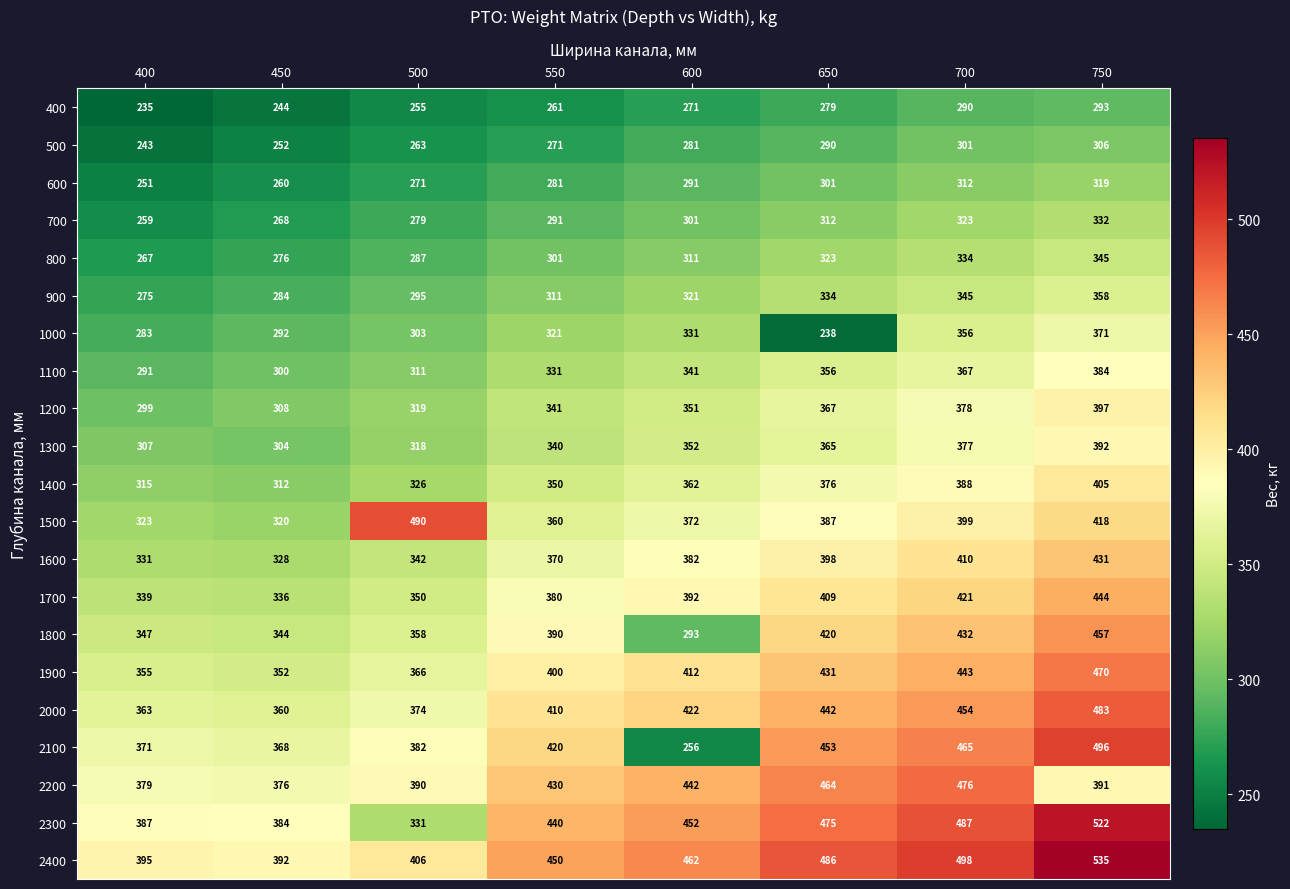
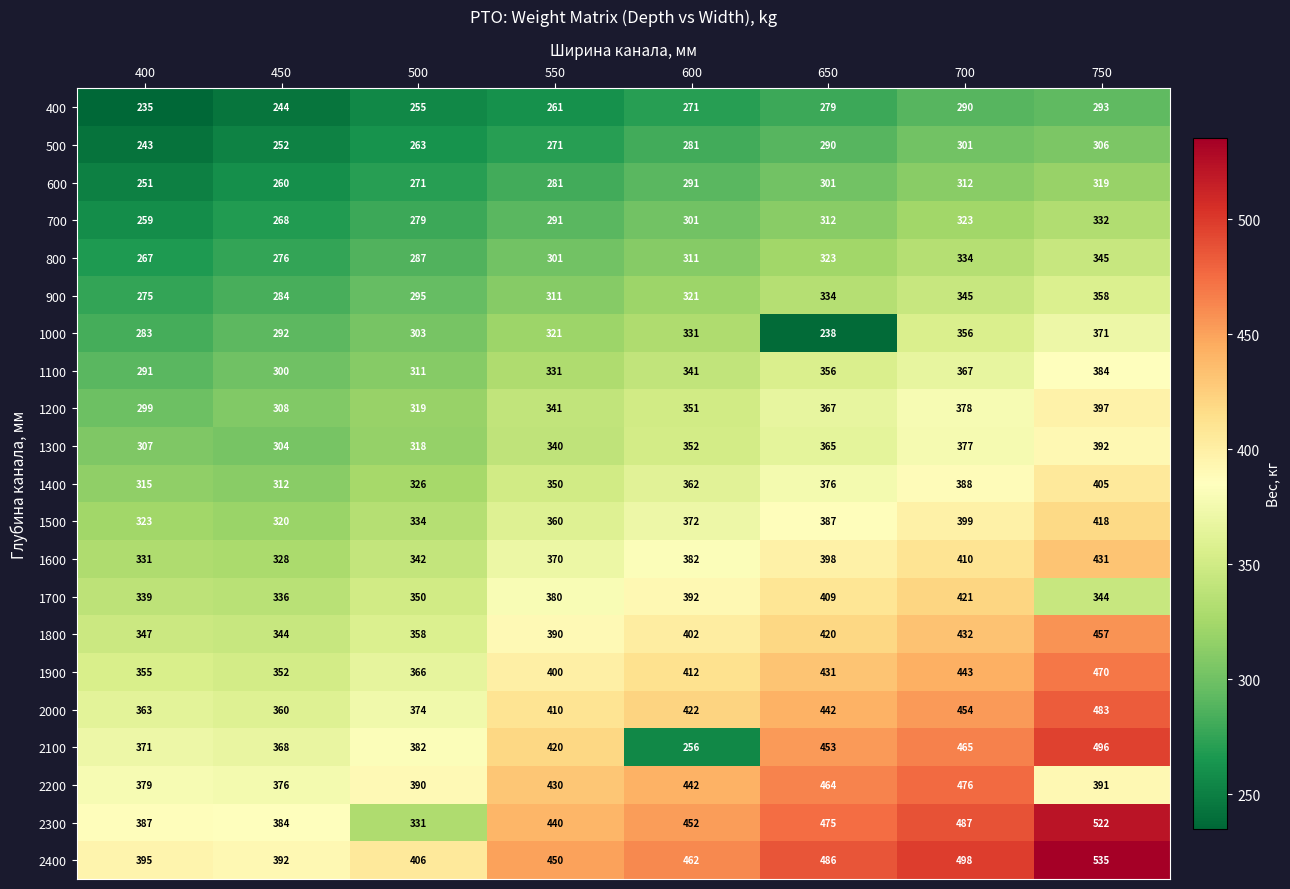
  {
    "400": {
      "400": 235,
      "450": 244,
      "500": 255,
      "550": 261,
      "600": 271,
      "650": 279,
      "700": 290,
      "750": 293
    },
    "500": {
      "400": 243,
      "450": 252,
      "500": 263,
      "550": 271,
      "600": 281,
      "650": 290,
      "700": 301,
      "750": 306
    },
    "600": {
      "400": 251,
      "450": 260,
      "500": 271,
      "550": 281,
      "600": 291,
      "650": 301,
      "700": 312,
      "750": 319
    },
    "700": {
      "400": 259,
      "450": 268,
      "500": 279,
      "550": 291,
      "600": 301,
      "650": 312,
      "700": 323,
      "750": 332
    },
    "800": {
      "400": 267,
      "450": 276,
      "500": 287,
      "550": 301,
      "600": 311,
      "650": 323,
      "700": 334,
      "750": 345
    },
    "900": {
      "400": 275,
      "450": 284,
      "500": 295,
      "550": 311,
      "600": 321,
      "650": 334,
      "700": 345,
      "750": 358
    },
    "1000": {
      "400": 283,
      "450": 292,
      "500": 303,
      "550": 321,
      "600": 331,
      "650": 238,
      "700": 356,
      "750": 371
    },
    "1100": {
      "400": 291,
      "450": 300,
      "500": 311,
      "550": 331,
      "600": 341,
      "650": 356,
      "700": 367,
      "750": 384
    },
    "1200": {
      "400": 299,
      "450": 308,
      "500": 319,
      "550": 341,
      "600": 351,
      "650": 367,
      "700": 378,
      "750": 397
    },
    "1300": {
      "400": 307,
      "450": 304,
      "500": 318,
      "550": 340,
      "600": 352,
      "650": 365,
      "700": 377,
      "750": 392
    },
    "1400": {
      "400": 315,
      "450": 312,
      "500": 326,
      "550": 350,
      "600": 362,
      "650": 376,
      "700": 388,
      "750": 405
    },
    "1500": {
      "400": 323,
      "450": 320,
-     "500": 490,
+     "500": 334,
      "550": 360,
      "600": 372,
      "650": 387,
      "700": 399,
      "750": 418
    },
    "1600": {
      "400": 331,
      "450": 328,
      "500": 342,
      "550": 370,
      "600": 382,
      "650": 398,
      "700": 410,
      "750": 431
    },
    "1700": {
      "400": 339,
      "450": 336,
      "500": 350,
      "550": 380,
      "600": 392,
      "650": 409,
      "700": 421,
-     "750": 444
+     "750": 344
    },
    "1800": {
      "400": 347,
      "450": 344,
      "500": 358,
      "550": 390,
-     "600": 293,
+     "600": 402,
      "650": 420,
      "700": 432,
      "750": 457
    },
    "1900": {
      "400": 355,
      "450": 352,
      "500": 366,
      "550": 400,
      "600": 412,
      "650": 431,
      "700": 443,
      "750": 470
    },
    "2000": {
      "400": 363,
      "450": 360,
      "500": 374,
      "550": 410,
      "600": 422,
      "650": 442,
      "700": 454,
      "750": 483
    },
    "2100": {
      "400": 371,
      "450": 368,
      "500": 382,
      "550": 420,
      "600": 256,
      "650": 453,
      "700": 465,
      "750": 496
    },
    "2200": {
      "400": 379,
      "450": 376,
      "500": 390,
      "550": 430,
      "600": 442,
      "650": 464,
      "700": 476,
      "750": 391
    },
    "2300": {
      "400": 387,
      "450": 384,
      "500": 331,
      "550": 440,
      "600": 452,
      "650": 475,
      "700": 487,
      "750": 522
    },
    "2400": {
      "400": 395,
      "450": 392,
      "500": 406,
      "550": 450,
      "600": 462,
      "650": 486,
      "700": 498,
      "750": 535
    }
  }
